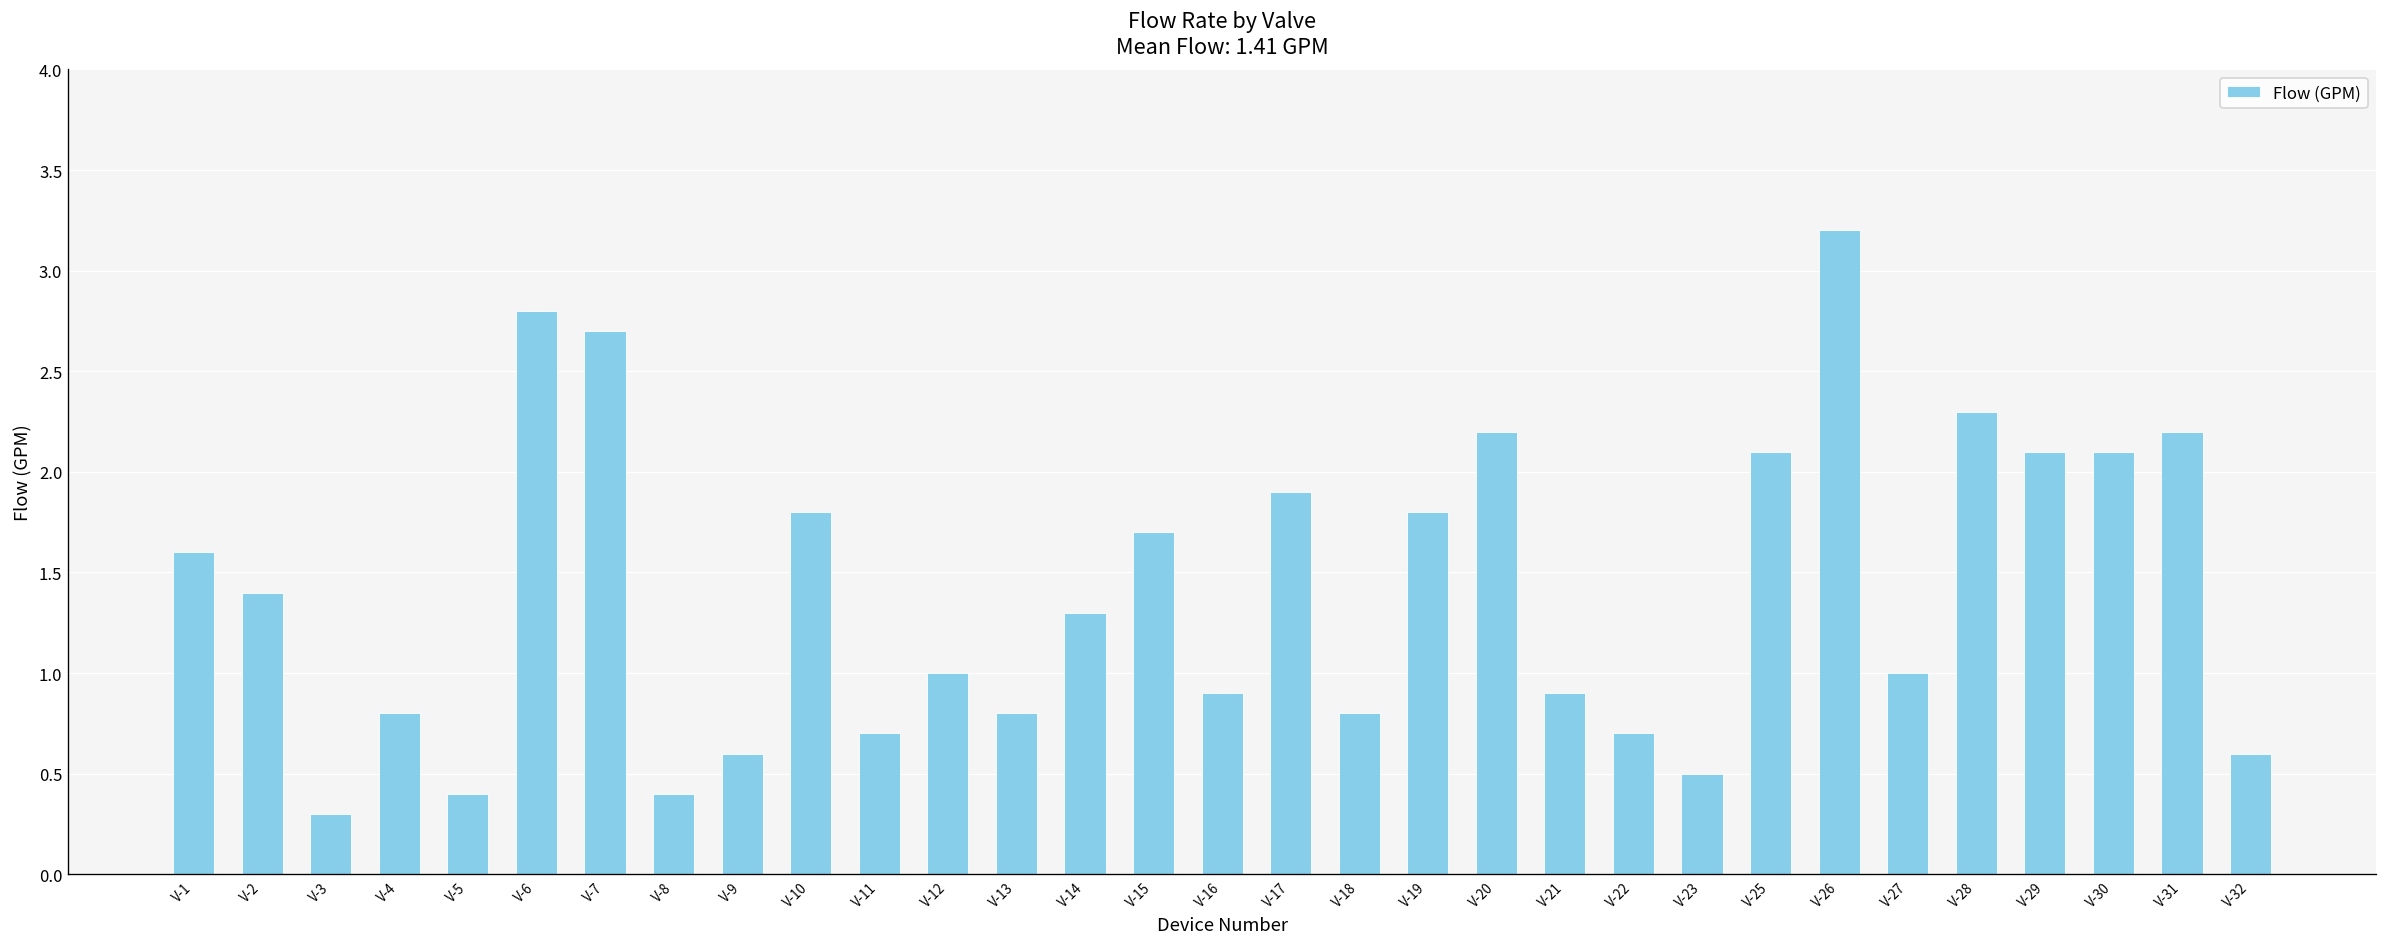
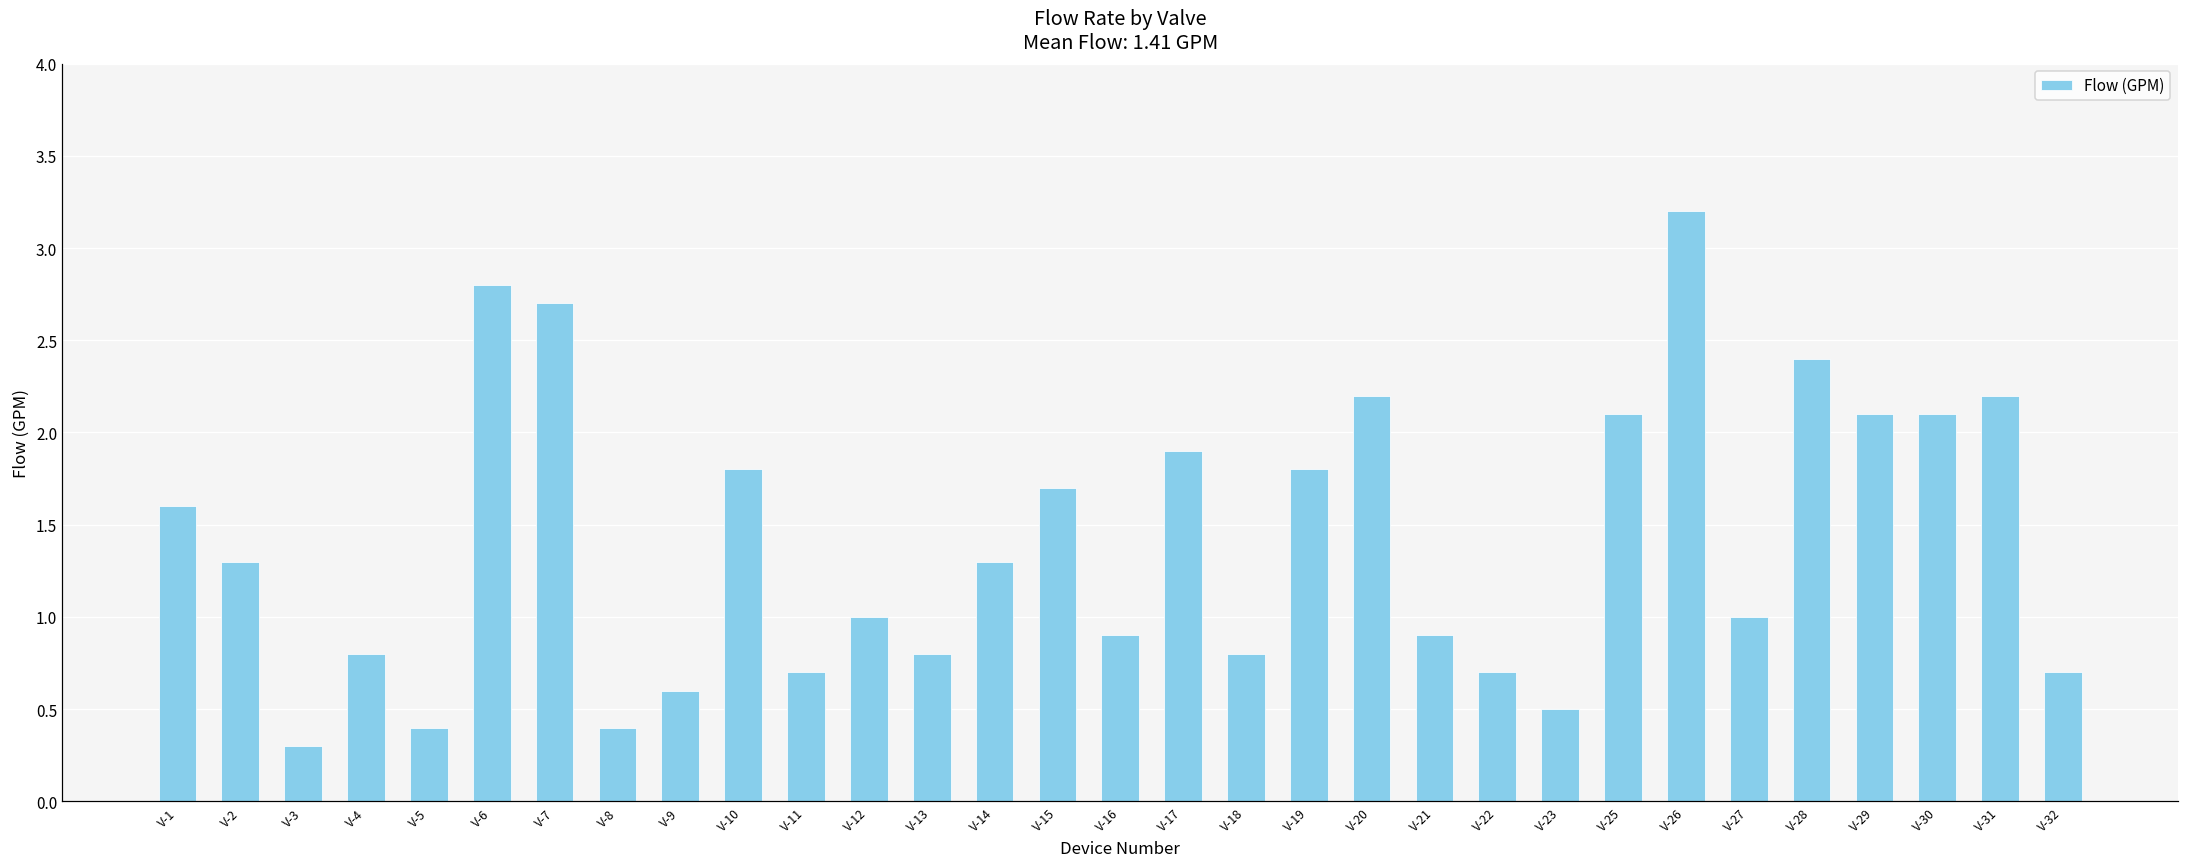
  {
    "V-1": 1.6,
-   "V-2": 1.4,
+   "V-2": 1.3,
    "V-3": 0.3,
    "V-4": 0.8,
    "V-5": 0.4,
    "V-6": 2.8,
    "V-7": 2.7,
    "V-8": 0.4,
    "V-9": 0.6,
    "V-10": 1.8,
    "V-11": 0.7,
    "V-12": 1.0,
    "V-13": 0.8,
    "V-14": 1.3,
    "V-15": 1.7,
    "V-16": 0.9,
    "V-17": 1.9,
    "V-18": 0.8,
    "V-19": 1.8,
    "V-20": 2.2,
    "V-21": 0.9,
    "V-22": 0.7,
    "V-23": 0.5,
    "V-25": 2.1,
    "V-26": 3.2,
    "V-27": 1.0,
-   "V-28": 2.3,
+   "V-28": 2.4,
    "V-29": 2.1,
    "V-30": 2.1,
    "V-31": 2.2,
-   "V-32": 0.6
+   "V-32": 0.7
  }
